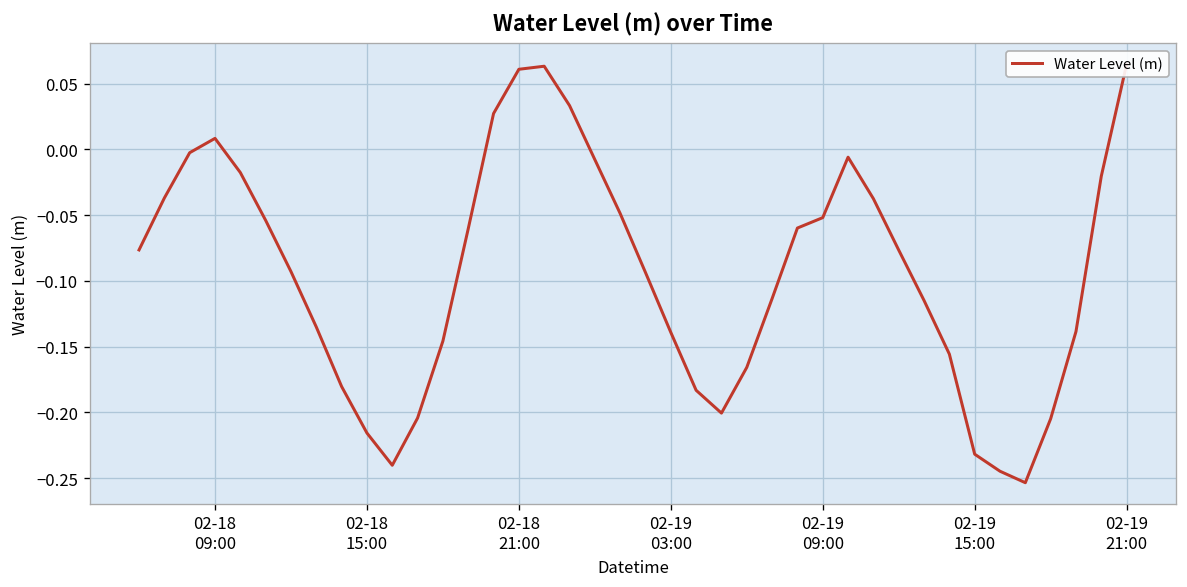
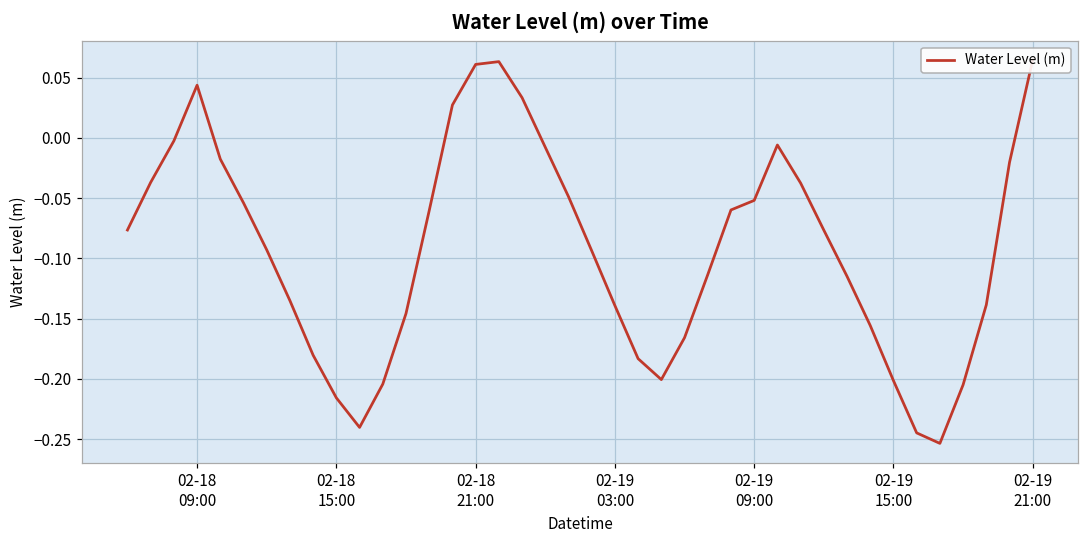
  {
-   "02-18 09:00": 0.008,
+   "02-18 09:00": 0.044,
    "02-18 15:00": -0.216,
    "02-18 21:00": 0.061,
    "02-19 03:00": -0.139,
    "02-19 09:00": -0.052,
-   "02-19 15:00": -0.232
+   "02-19 15:00": -0.201
  }
